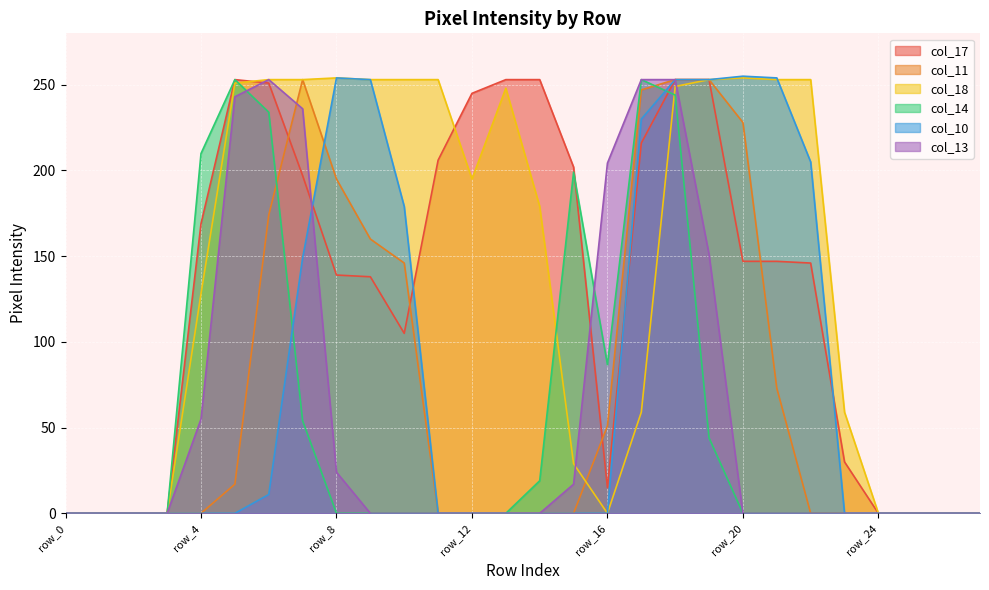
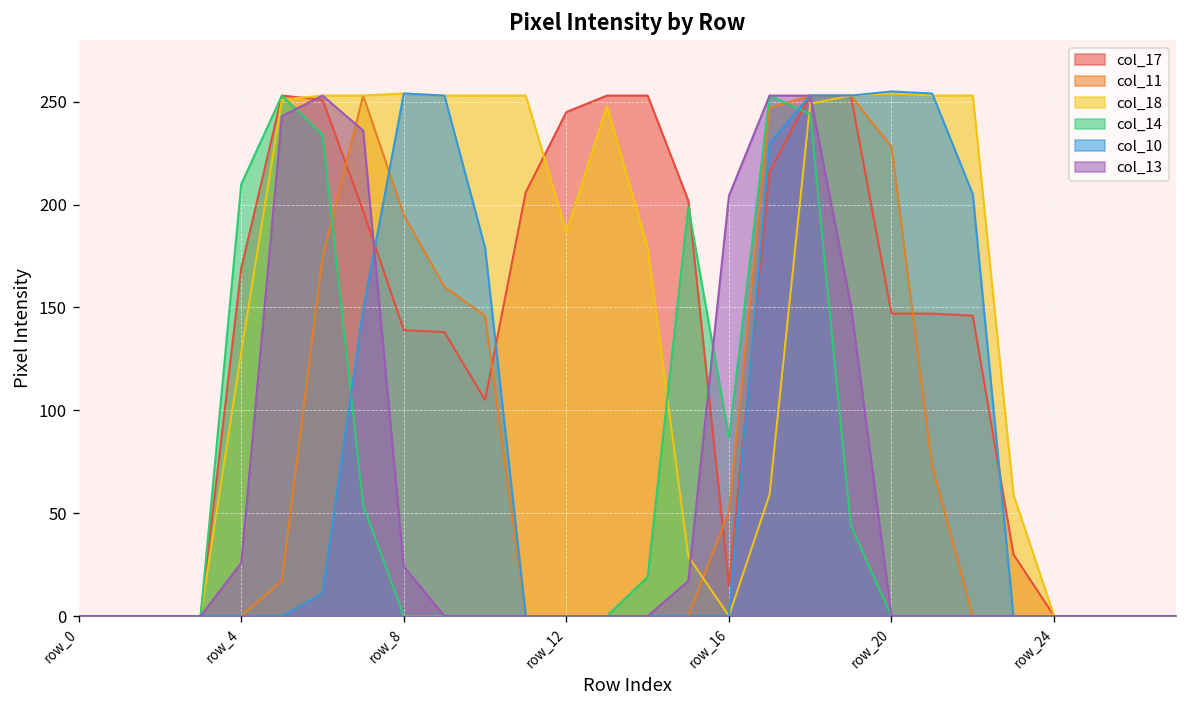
  {
    "col_18": {
      "row_4": 128,
-     "row_12": 195
+     "row_12": 187
    },
    "col_14": {
      "row_4": 210,
      "row_8": 0,
      "row_16": 87
    },
    "col_13": {
-     "row_4": 55,
+     "row_4": 26,
      "row_8": 24,
      "row_16": 204
    }
  }
